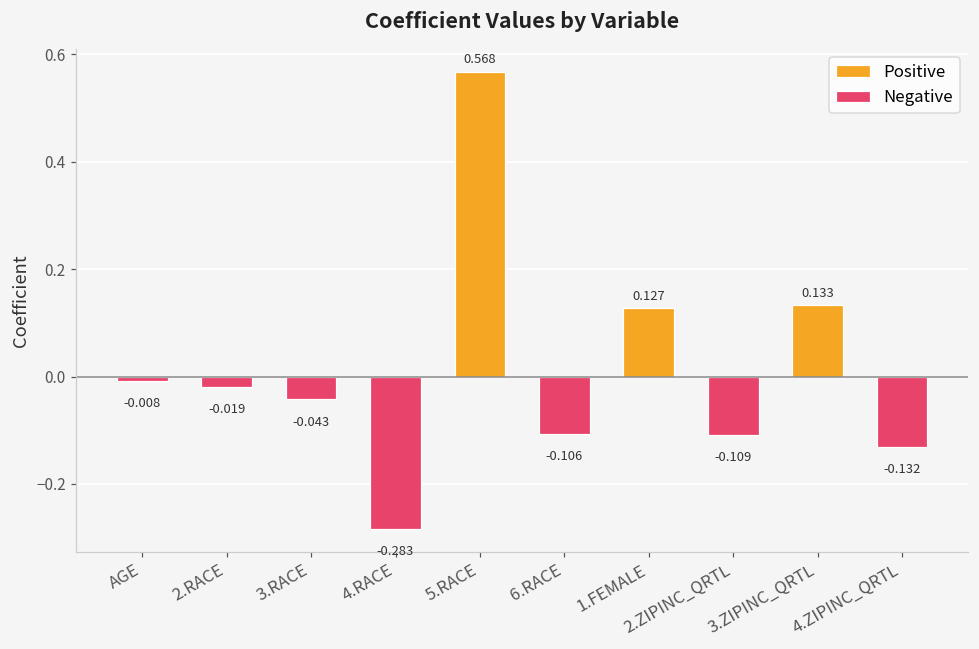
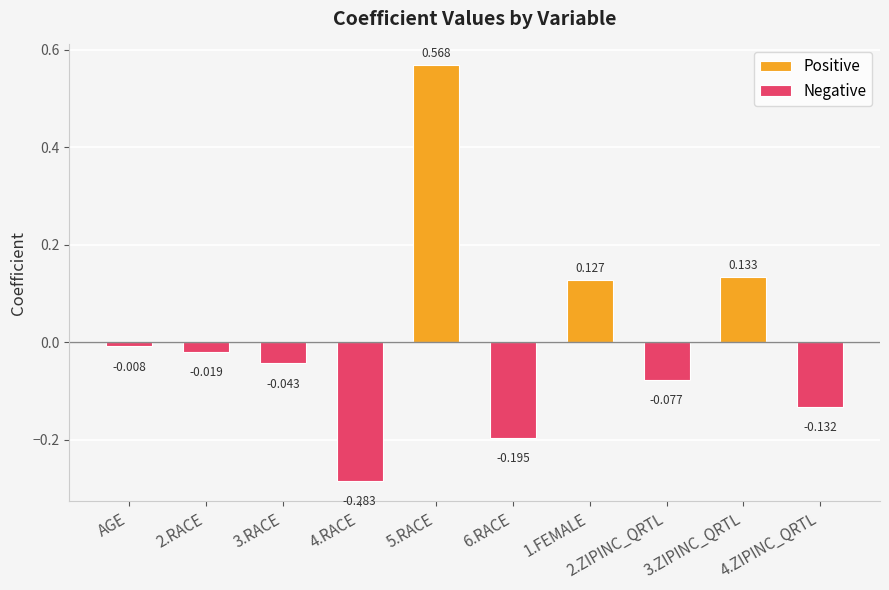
  {
    "Positive": {
      "5.RACE": 0.568,
      "1.FEMALE": 0.127,
      "3.ZIPINC_QRTL": 0.133
    },
    "Negative": {
      "AGE": -0.008,
      "2.RACE": -0.019,
      "3.RACE": -0.043,
      "4.RACE": -0.283,
-     "6.RACE": -0.106,
-     "2.ZIPINC_QRTL": -0.109,
+     "6.RACE": -0.195,
+     "2.ZIPINC_QRTL": -0.077,
      "4.ZIPINC_QRTL": -0.132
    }
  }
